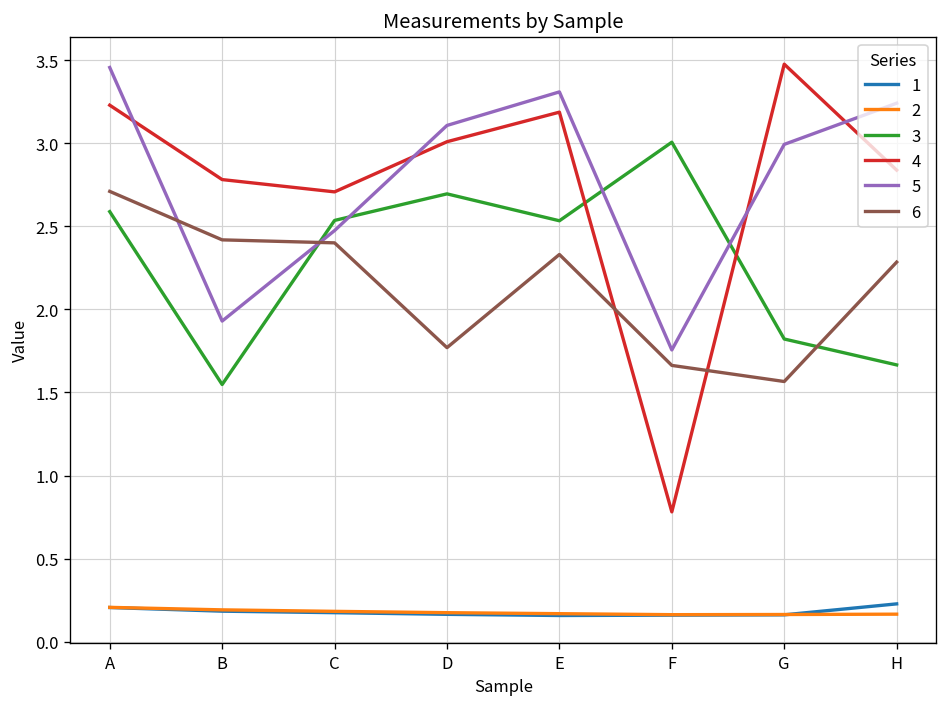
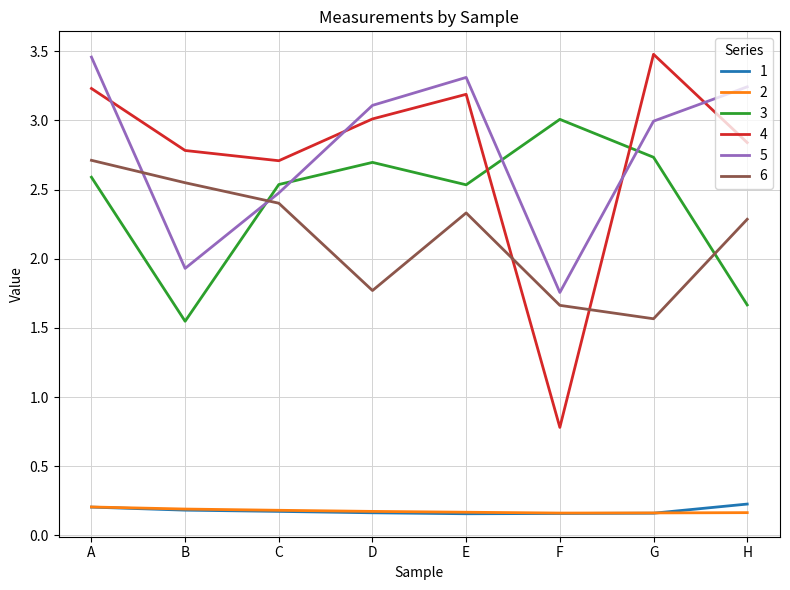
  {
    "1": {
      "H": 0.23
    },
    "2": {
      "H": 0.17
    },
    "3": {
      "A": 2.59,
      "B": 1.55,
      "C": 2.54,
      "D": 2.70,
      "E": 2.53,
      "F": 3.01,
-     "G": 1.82,
+     "G": 2.73,
      "H": 1.67
    },
    "4": {
      "A": 3.23,
      "B": 2.78,
      "C": 2.71,
      "D": 3.01,
      "E": 3.19,
      "F": 0.78,
      "G": 3.48
    },
    "5": {
      "A": 3.46,
      "B": 1.93,
      "C": 2.48,
      "D": 3.11,
      "E": 3.31,
      "F": 1.76,
      "G": 2.99
    },
    "6": {
      "A": 2.71,
-     "B": 2.42,
+     "B": 2.55,
      "C": 2.40,
      "D": 1.77,
      "E": 2.33,
      "F": 1.66,
      "G": 1.57,
      "H": 2.29
    }
  }
